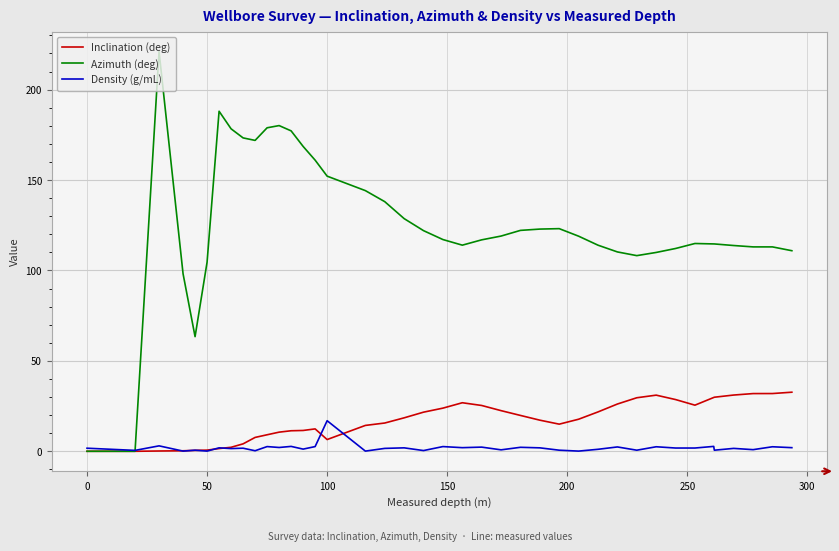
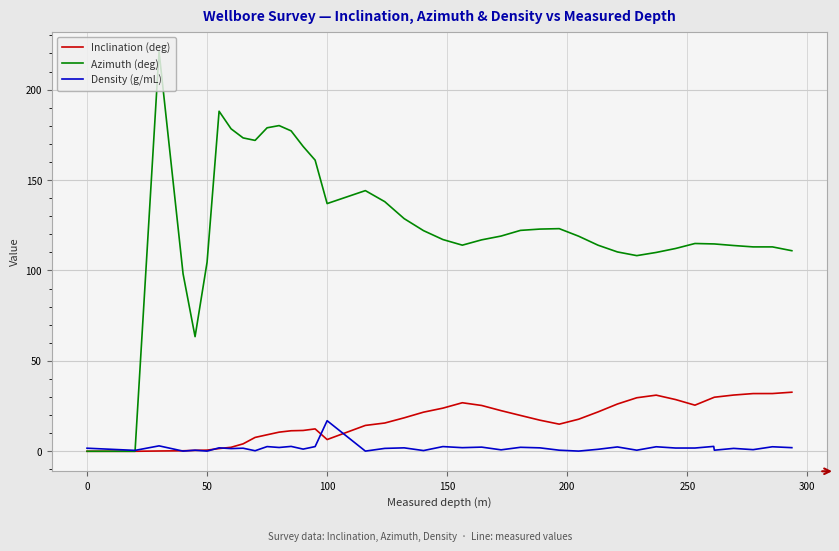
  {
    "Inclination (deg)": {
      "100": 6
    },
    "Azimuth (deg)": {
      "50": 105,
-     "100": 152
+     "100": 137
    },
    "Density (g/mL)": {
      "0": 2,
      "100": 17
    }
  }
